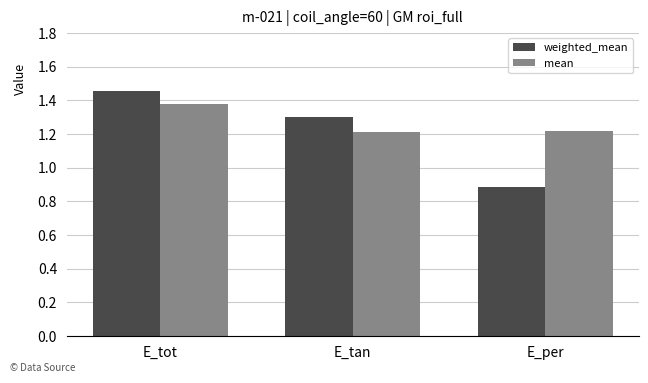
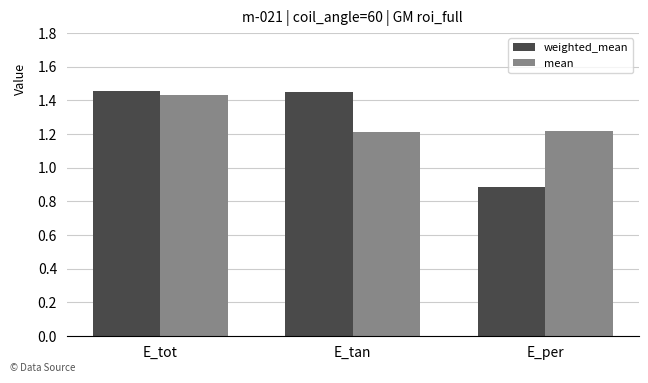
  {
    "weighted_mean": {
      "E_tot": 1.45,
-     "E_tan": 1.30,
+     "E_tan": 1.45,
      "E_per": 0.89
    },
    "mean": {
-     "E_tot": 1.38,
+     "E_tot": 1.43,
      "E_tan": 1.21,
      "E_per": 1.22
    }
  }
